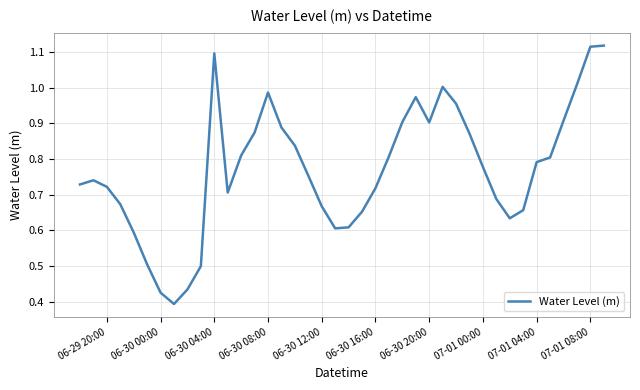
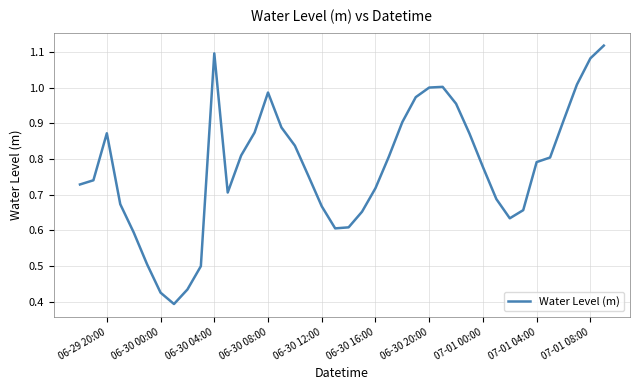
  {
-   "06-29 20:00": 0.72,
+   "06-29 20:00": 0.87,
    "06-30 00:00": 0.43,
    "06-30 04:00": 1.10,
    "06-30 08:00": 0.99,
    "06-30 12:00": 0.67,
    "06-30 16:00": 0.72,
-   "06-30 20:00": 0.90,
+   "06-30 20:00": 1.00,
    "07-01 00:00": 0.78,
    "07-01 04:00": 0.79,
-   "07-01 08:00": 1.12
+   "07-01 08:00": 1.08
  }
